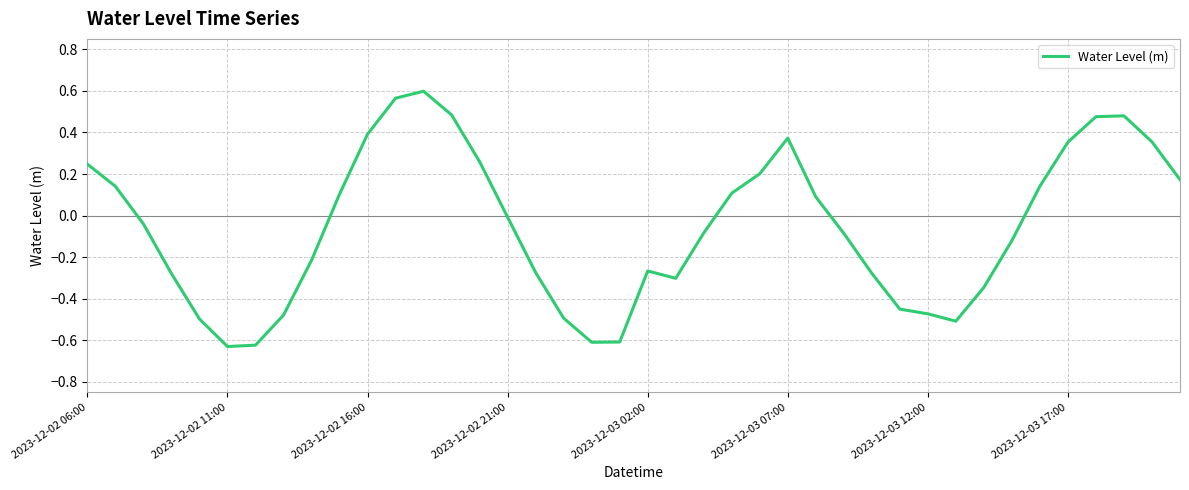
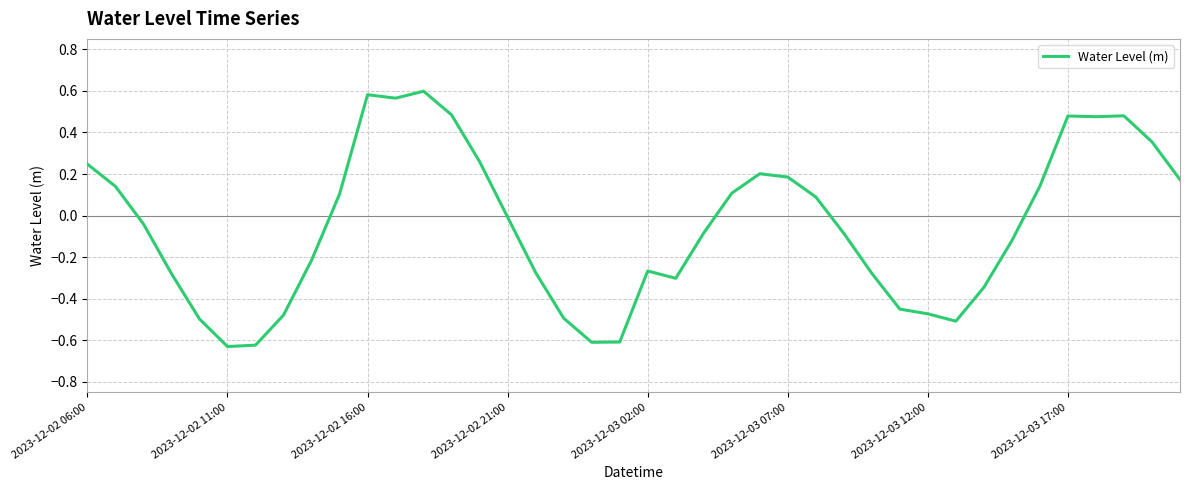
  {
    "2023-12-02 06:00": 0.25,
    "2023-12-02 11:00": -0.63,
-   "2023-12-02 16:00": 0.39,
+   "2023-12-02 16:00": 0.58,
    "2023-12-02 21:00": -0.01,
    "2023-12-03 02:00": -0.27,
-   "2023-12-03 07:00": 0.37,
+   "2023-12-03 07:00": 0.19,
    "2023-12-03 12:00": -0.47,
-   "2023-12-03 17:00": 0.35
+   "2023-12-03 17:00": 0.48
  }
